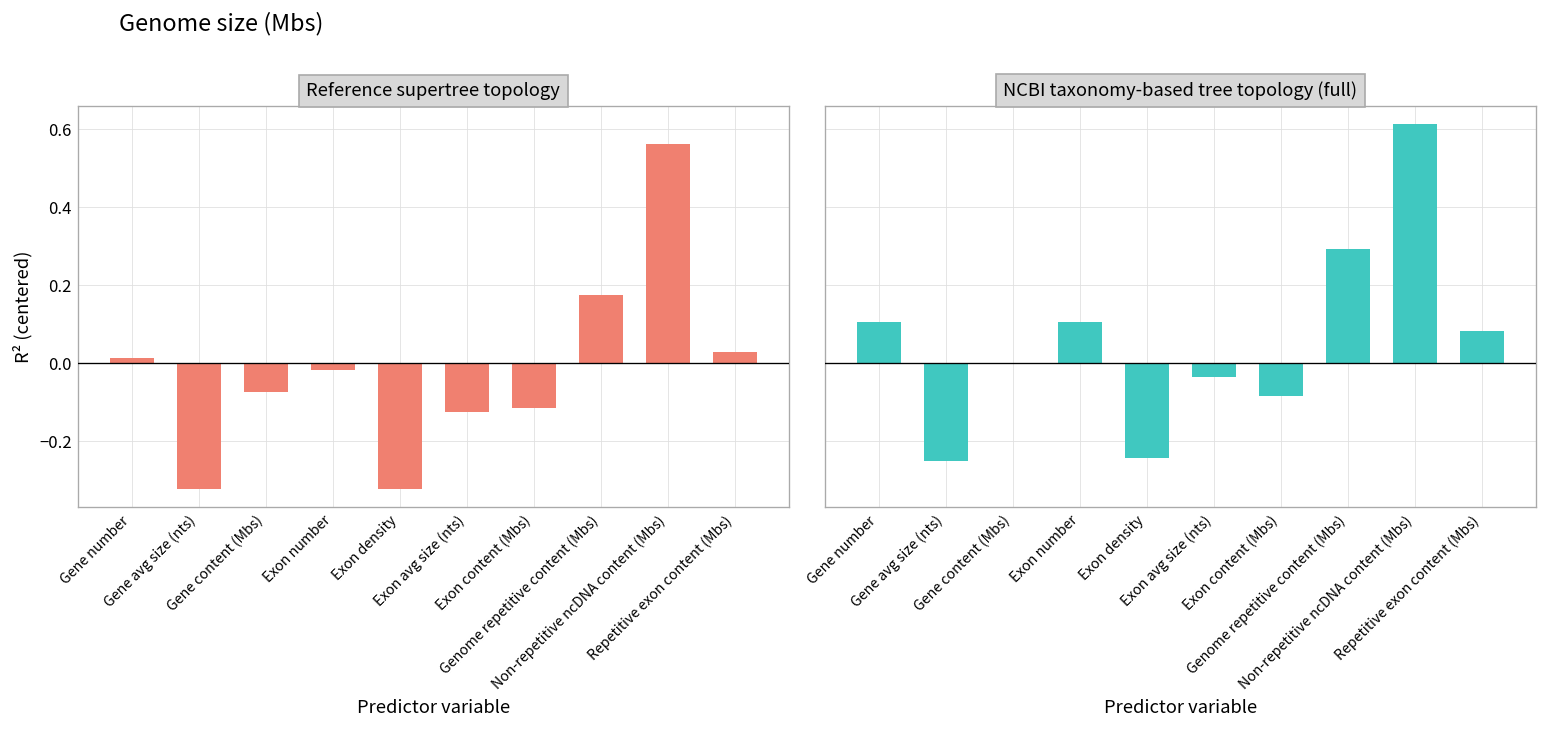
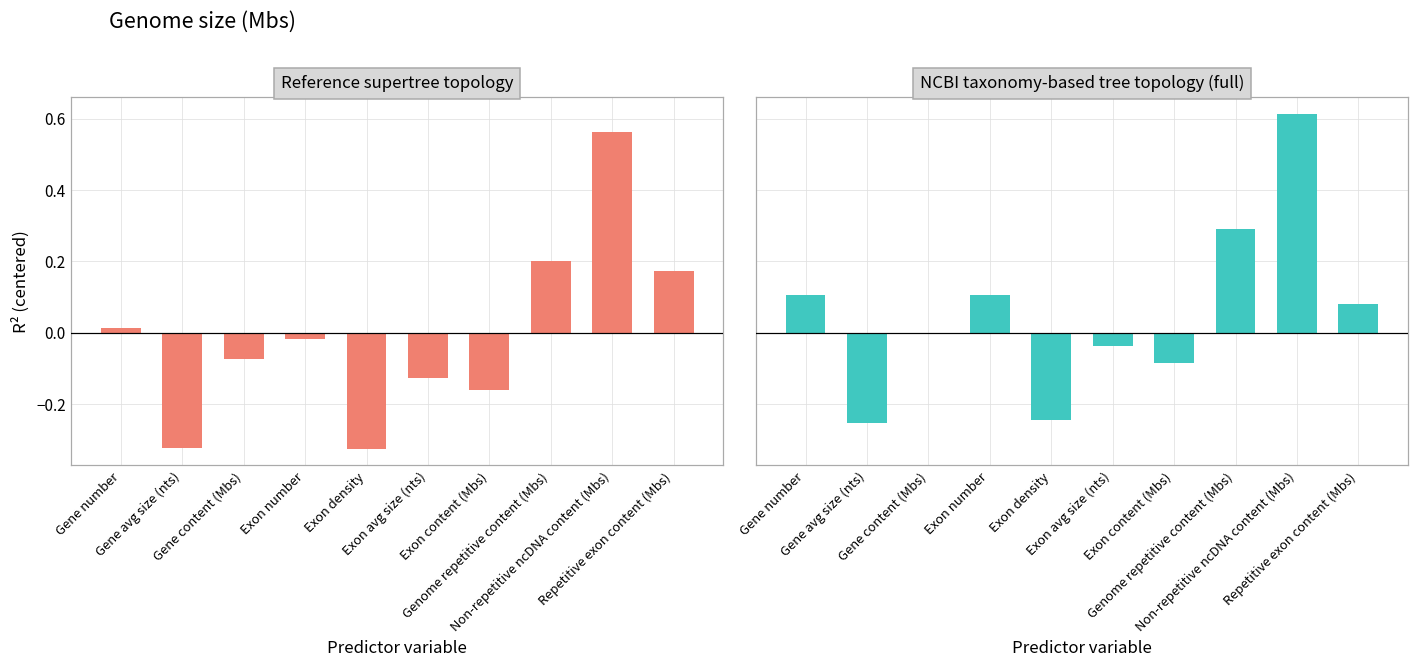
  {
    "Reference supertree topology": {
      "Gene number": 0.01,
      "Gene avg size (nts)": -0.32,
      "Gene content (Mbs)": -0.07,
      "Exon number": -0.02,
      "Exon density": -0.32,
      "Exon avg size (nts)": -0.13,
-     "Exon content (Mbs)": -0.12,
-     "Genome repetitive content (Mbs)": 0.17,
+     "Exon content (Mbs)": -0.16,
+     "Genome repetitive content (Mbs)": 0.20,
      "Non-repetitive ncDNA content (Mbs)": 0.56,
-     "Repetitive exon content (Mbs)": 0.03
+     "Repetitive exon content (Mbs)": 0.17
    }
  }
